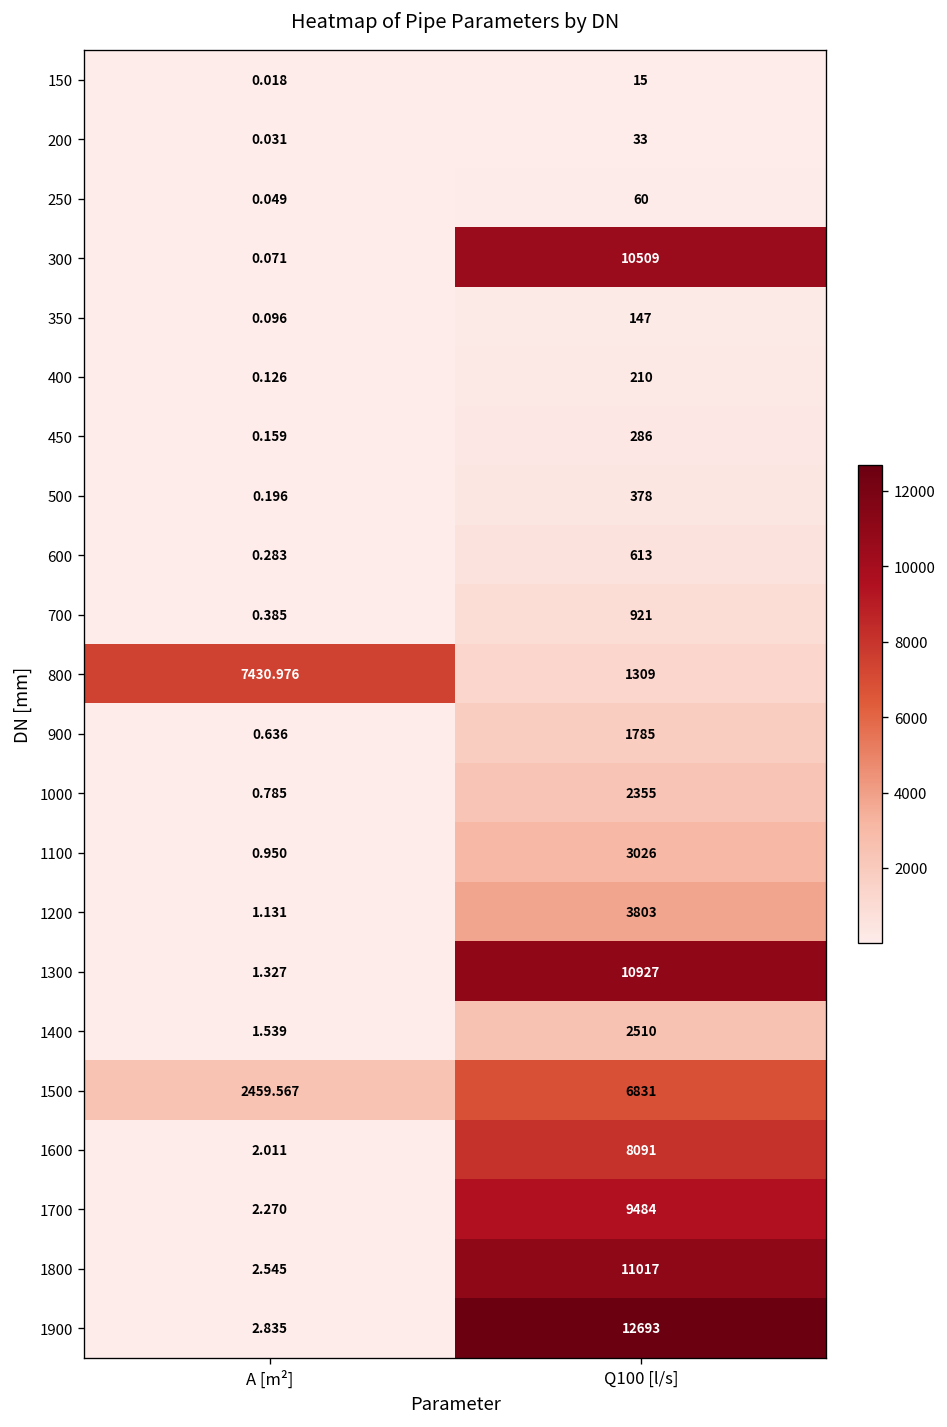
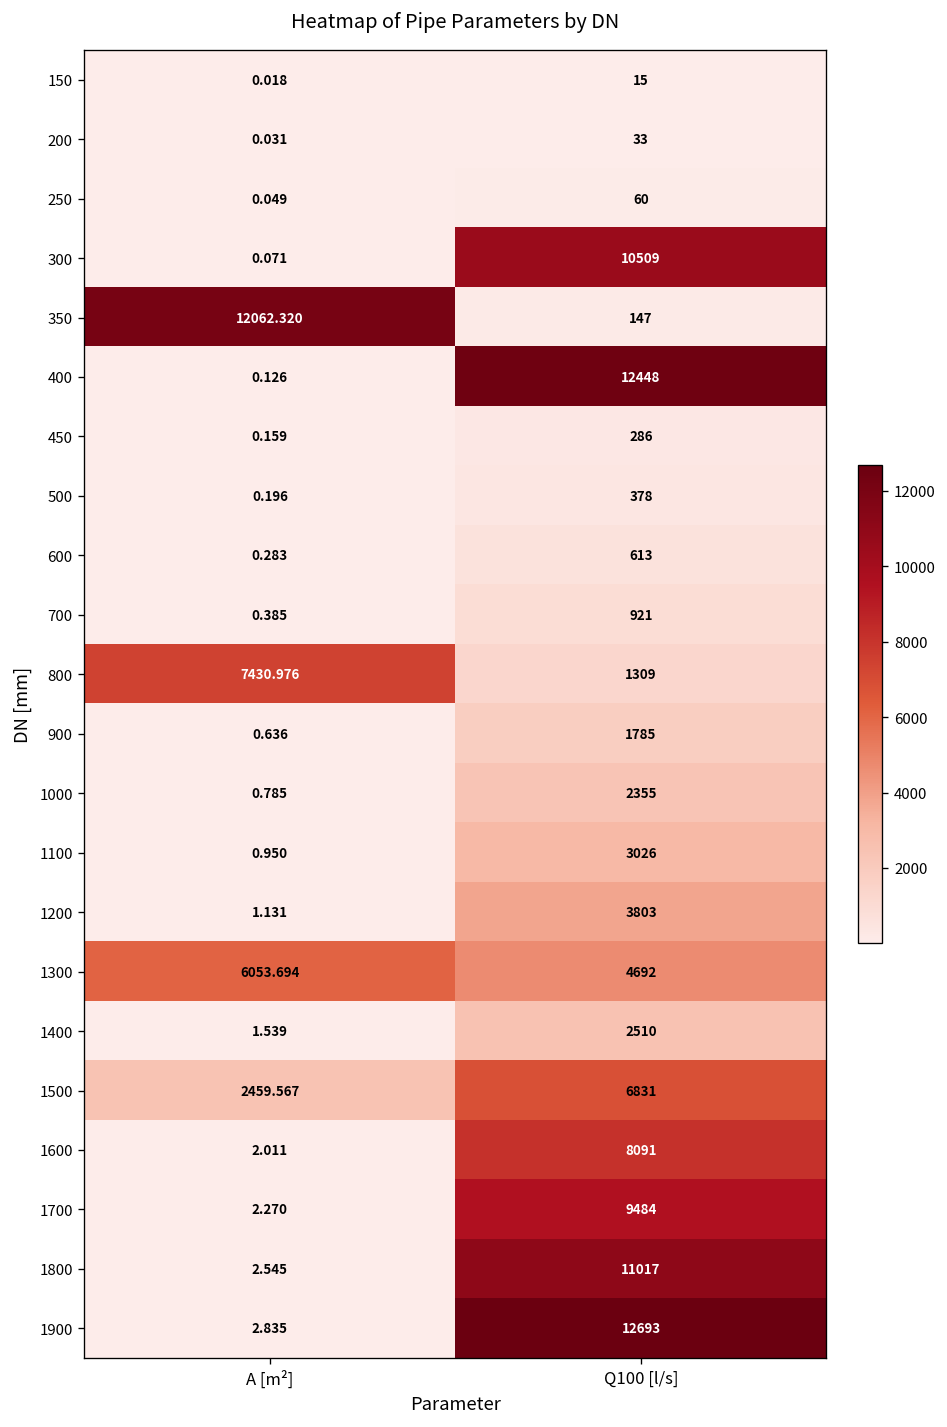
  {
    "150": {
      "A [m²]": 0.018,
      "Q100 [l/s]": 15
    },
    "200": {
      "A [m²]": 0.031,
      "Q100 [l/s]": 33
    },
    "250": {
      "A [m²]": 0.049,
      "Q100 [l/s]": 60
    },
    "300": {
      "A [m²]": 0.071,
      "Q100 [l/s]": 10509
    },
    "350": {
-     "A [m²]": 0.096,
+     "A [m²]": 12062.320,
      "Q100 [l/s]": 147
    },
    "400": {
      "A [m²]": 0.126,
-     "Q100 [l/s]": 210
+     "Q100 [l/s]": 12448
    },
    "450": {
      "A [m²]": 0.159,
      "Q100 [l/s]": 286
    },
    "500": {
      "A [m²]": 0.196,
      "Q100 [l/s]": 378
    },
    "600": {
      "A [m²]": 0.283,
      "Q100 [l/s]": 613
    },
    "700": {
      "A [m²]": 0.385,
      "Q100 [l/s]": 921
    },
    "800": {
      "A [m²]": 7430.976,
      "Q100 [l/s]": 1309
    },
    "900": {
      "A [m²]": 0.636,
      "Q100 [l/s]": 1785
    },
    "1000": {
      "A [m²]": 0.785,
      "Q100 [l/s]": 2355
    },
    "1100": {
      "A [m²]": 0.950,
      "Q100 [l/s]": 3026
    },
    "1200": {
      "A [m²]": 1.131,
      "Q100 [l/s]": 3803
    },
    "1300": {
-     "A [m²]": 1.327,
-     "Q100 [l/s]": 10927
+     "A [m²]": 6053.694,
+     "Q100 [l/s]": 4692
    },
    "1400": {
      "A [m²]": 1.539,
      "Q100 [l/s]": 2510
    },
    "1500": {
      "A [m²]": 2459.567,
      "Q100 [l/s]": 6831
    },
    "1600": {
      "A [m²]": 2.011,
      "Q100 [l/s]": 8091
    },
    "1700": {
      "A [m²]": 2.270,
      "Q100 [l/s]": 9484
    },
    "1800": {
      "A [m²]": 2.545,
      "Q100 [l/s]": 11017
    },
    "1900": {
      "A [m²]": 2.835,
      "Q100 [l/s]": 12693
    }
  }
